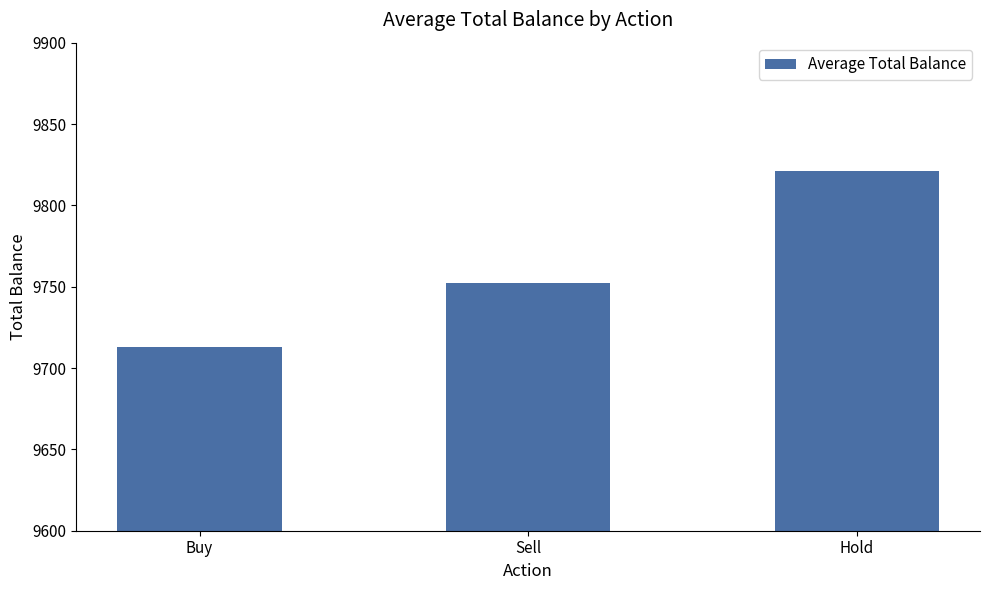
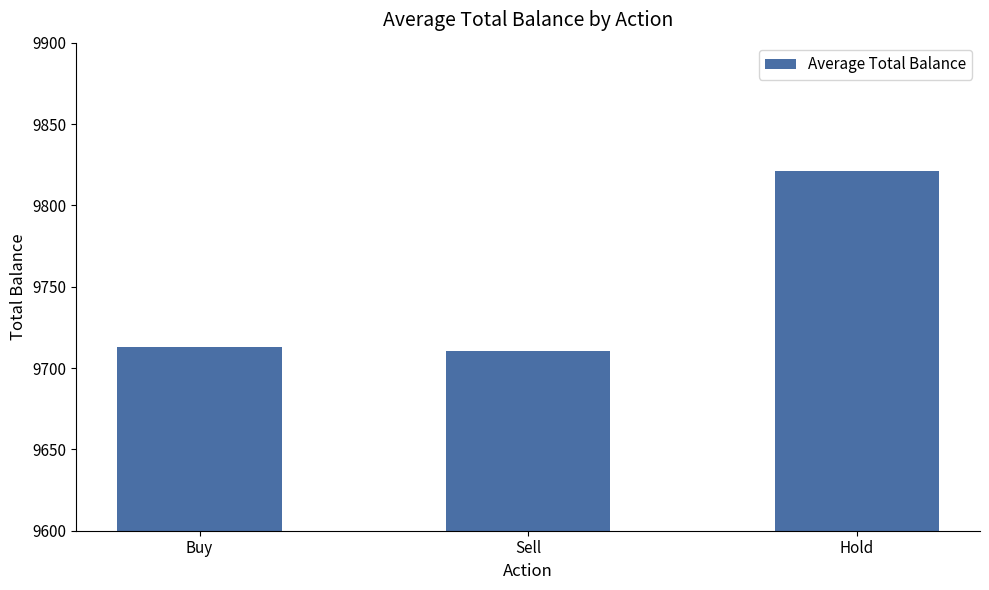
  {
    "Buy": 9713,
-   "Sell": 9753,
+   "Sell": 9711,
    "Hold": 9821
  }
